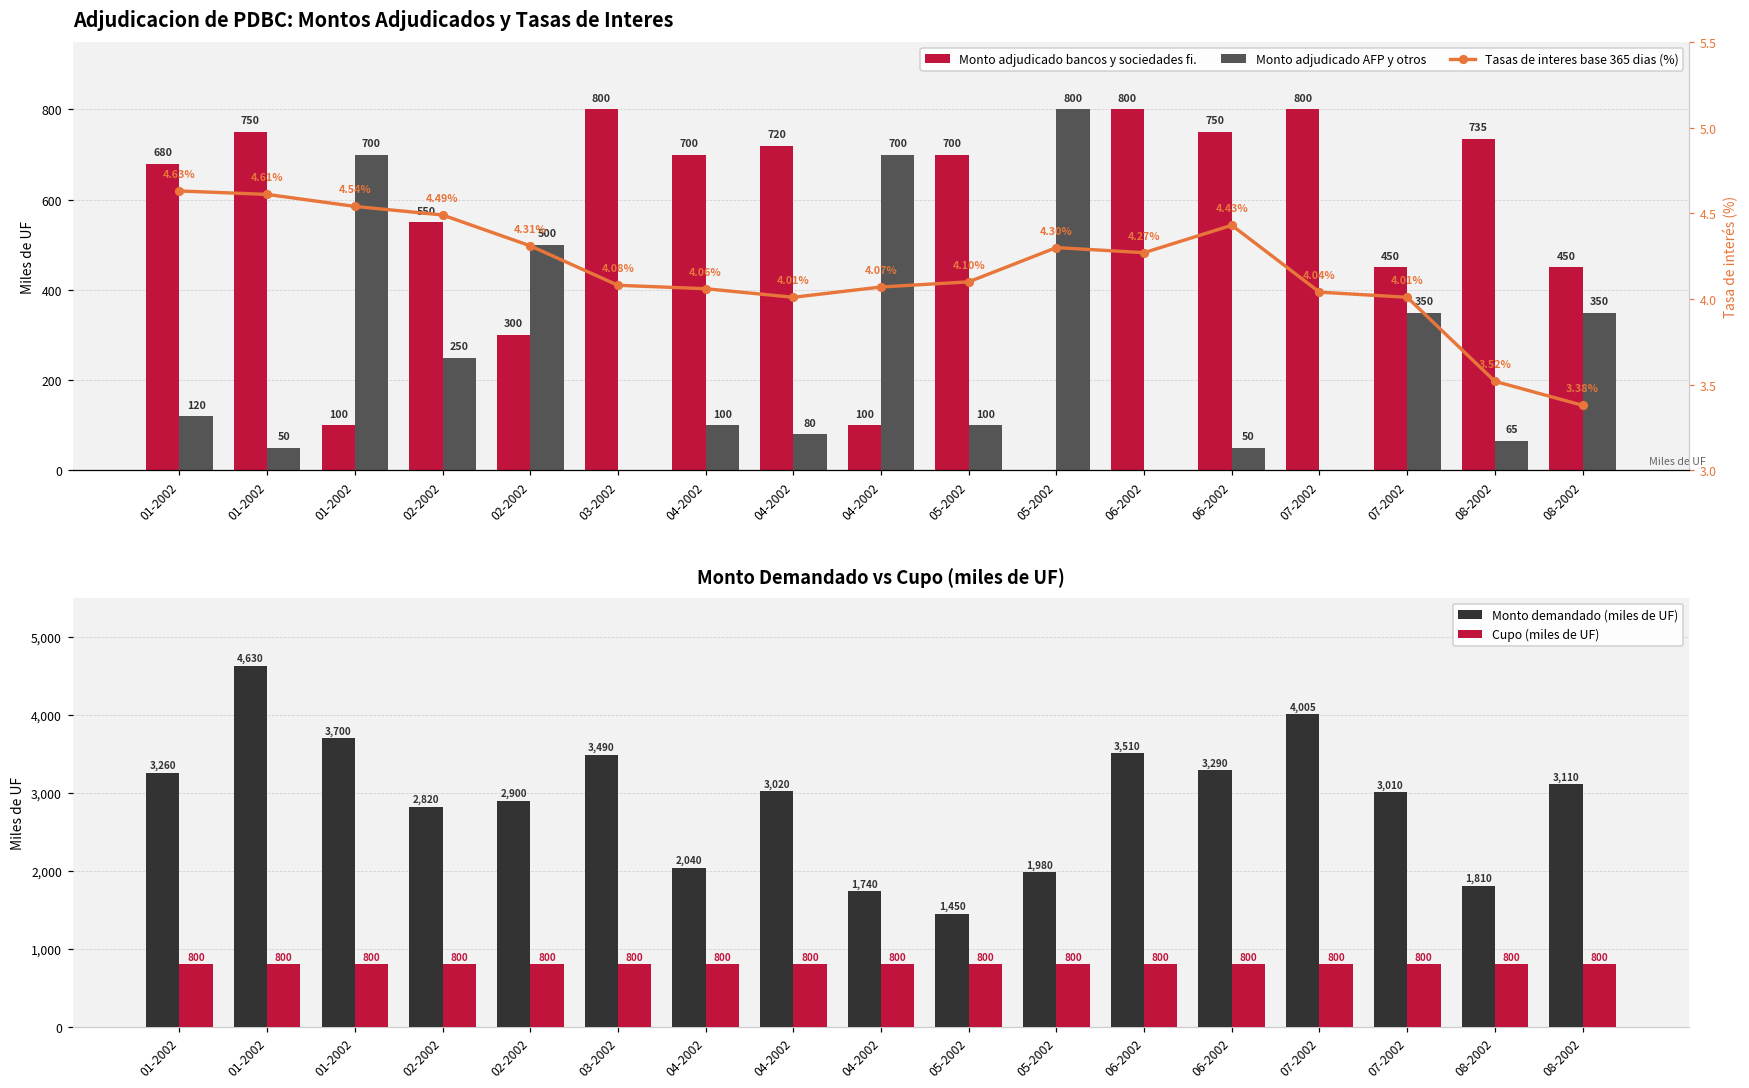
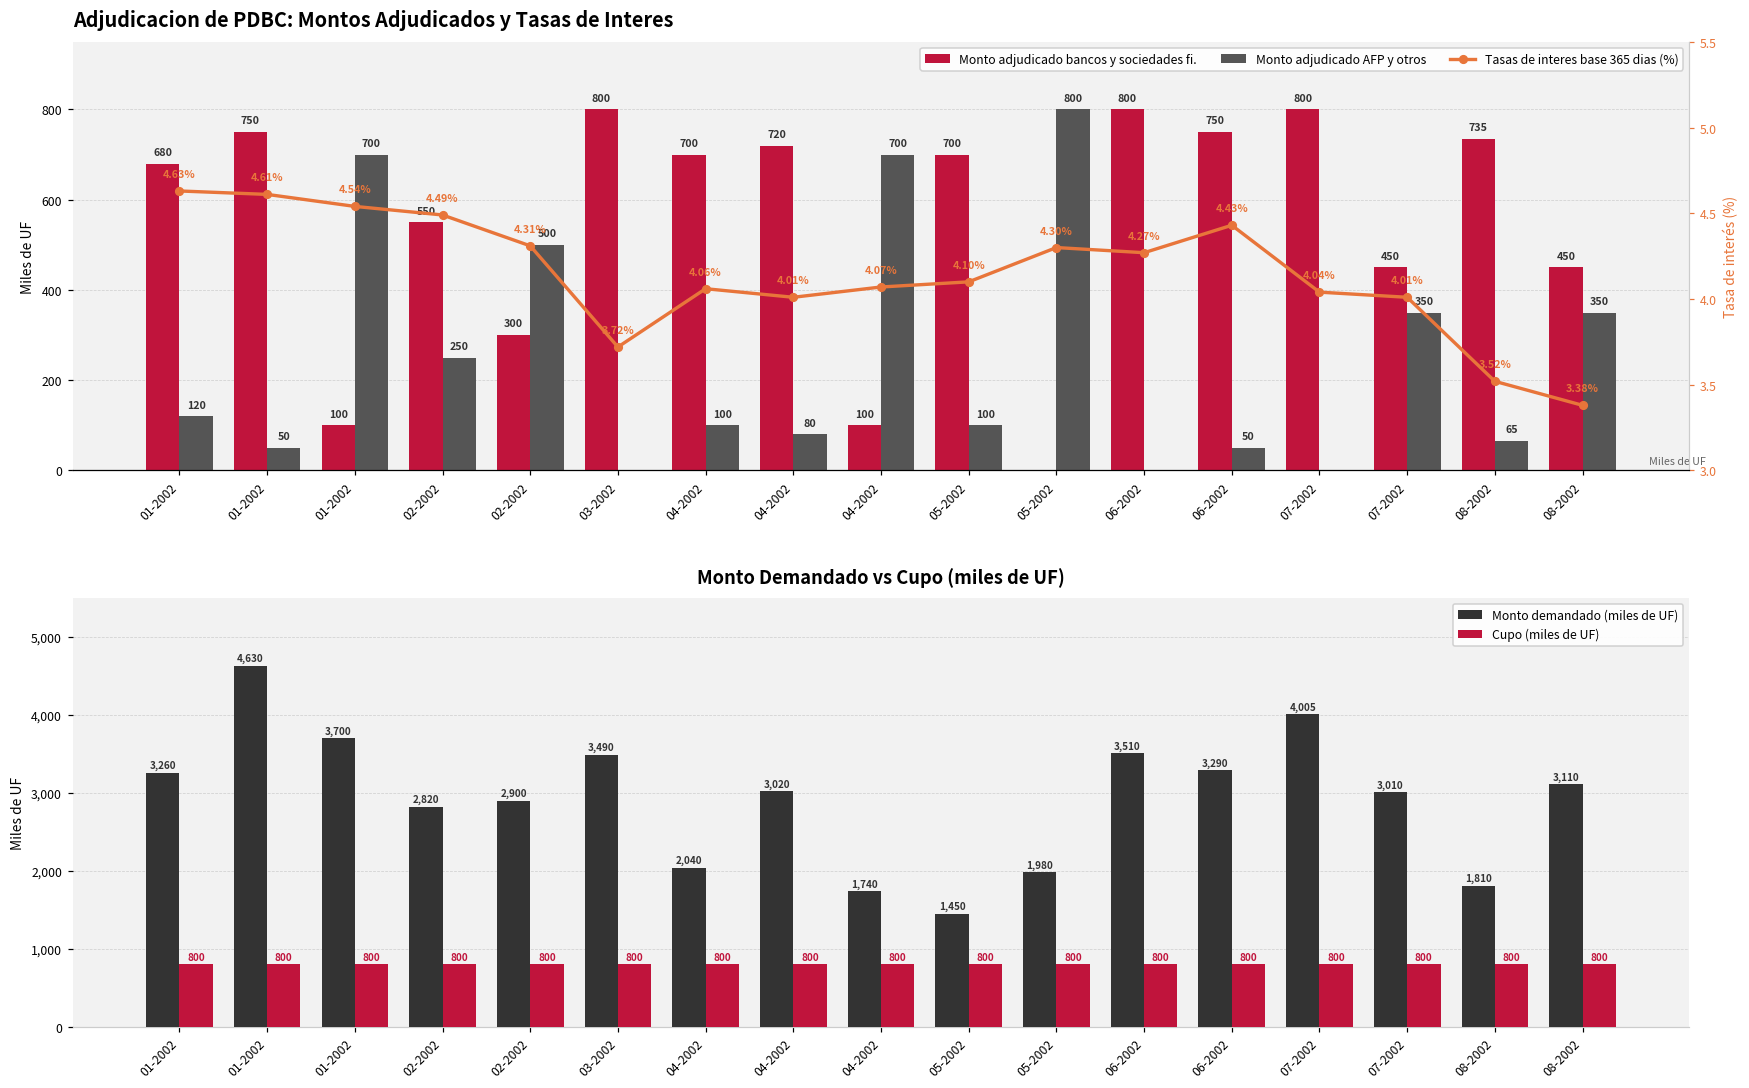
  {
    "Adjudicacion de PDBC: Montos Adjudicados y Tasas de Interes": {
      "Monto adjudicado bancos y sociedades fi.": {
        "03-2002": "800"
      },
      "Tasas de interes base 365 dias (%)": {
-       "03-2002": "4.08%"
+       "03-2002": "3.72%"
      }
    },
    "Monto Demandado vs Cupo (miles de UF)": {
      "Monto demandado (miles de UF)": {
        "03-2002": "3,490"
      },
      "Cupo (miles de UF)": {
        "03-2002": "800"
      }
    }
  }
